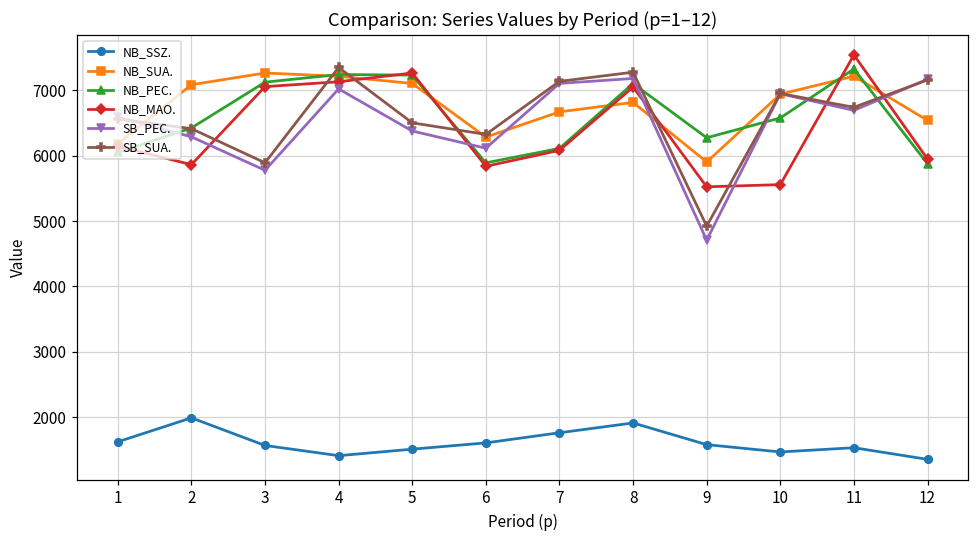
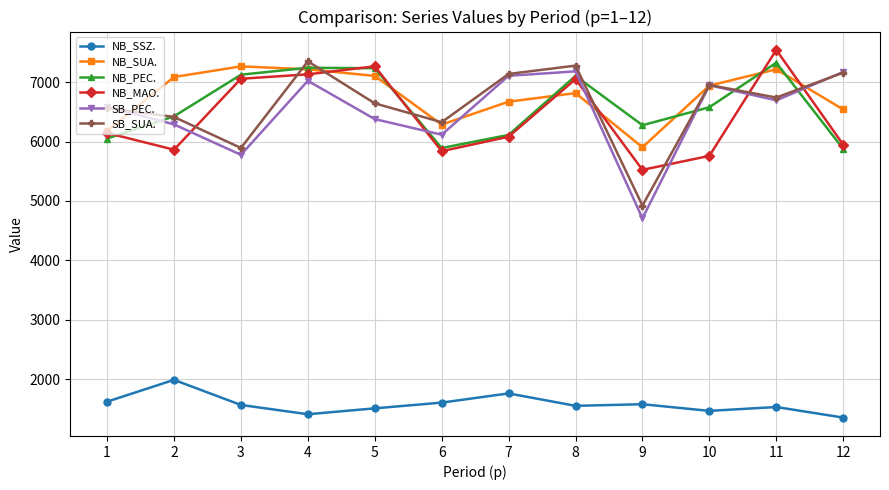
  {
    "NB_SSZ.": {
      "1": 1600,
      "2": 2000,
      "3": 1600,
      "4": 1400,
      "5": 1500,
      "6": 1600,
      "7": 1800,
-     "8": 1900,
+     "8": 1600,
      "9": 1600,
      "10": 1500,
      "11": 1500,
      "12": 1400
    },
    "NB_SUA.": {
      "2": 7100,
      "3": 7300,
      "5": 7100,
      "7": 6700,
      "8": 6800,
      "9": 5900,
      "11": 7200,
      "12": 6500
    },
    "NB_PEC.": {
      "1": 6000,
      "3": 7100,
      "6": 5900,
      "8": 7100,
      "9": 6300,
      "10": 6600,
      "11": 7300,
      "12": 5900
    },
    "NB_MAO.": {
      "2": 5900,
      "3": 7100,
      "4": 7100,
      "6": 5800,
      "8": 7000,
      "9": 5500,
-     "10": 5600,
+     "10": 5800,
      "11": 7500,
      "12": 5900
    },
    "SB_PEC.": {
      "2": 6300,
      "3": 5800,
      "4": 7000,
      "5": 6400,
      "6": 6100,
      "8": 7200,
      "9": 4700,
      "11": 6700
    },
    "SB_SUA.": {
      "3": 5900,
      "4": 7300,
-     "5": 6500,
+     "5": 6600,
      "8": 7300,
      "9": 4900,
      "11": 6700
    }
  }
